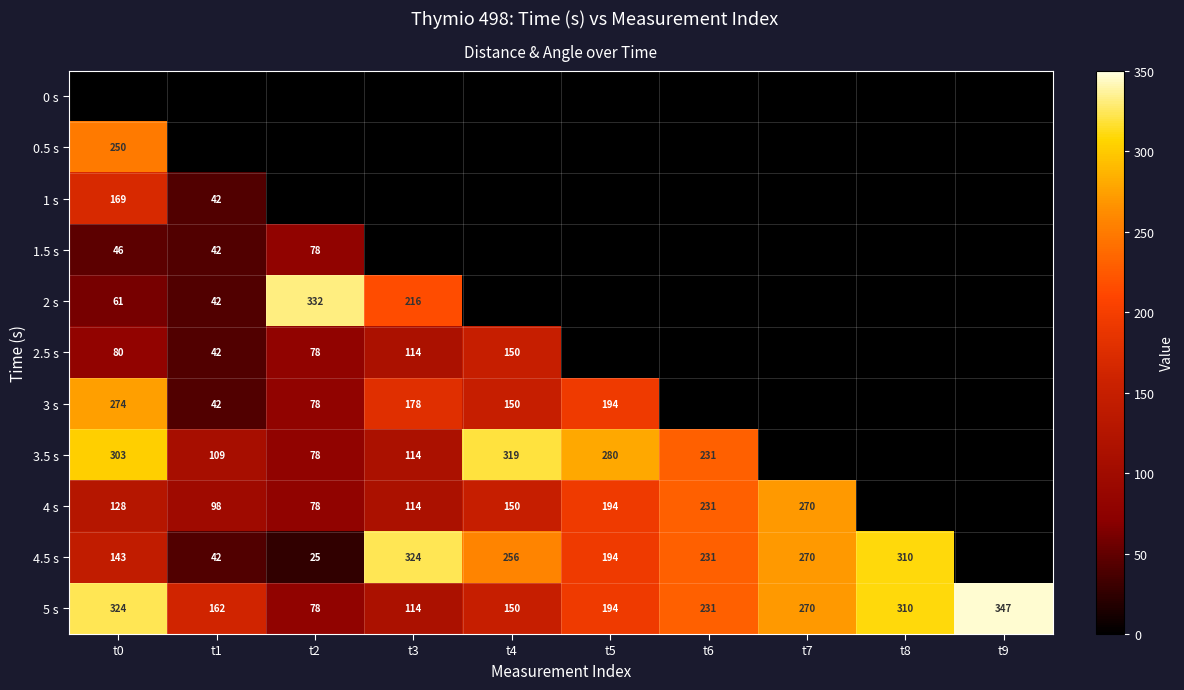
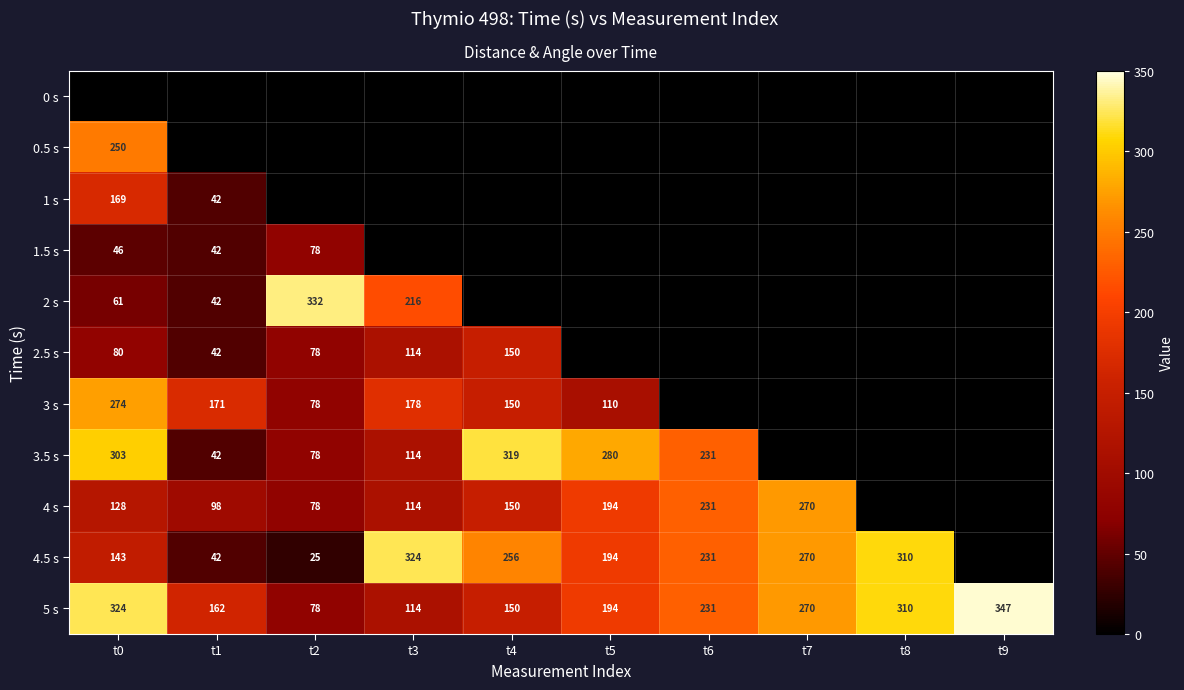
  {
    "0.5 s": {
      "t0": 250
    },
    "1 s": {
      "t0": 169,
      "t1": 42
    },
    "1.5 s": {
      "t0": 46,
      "t1": 42,
      "t2": 78
    },
    "2 s": {
      "t0": 61,
      "t1": 42,
      "t2": 332,
      "t3": 216
    },
    "2.5 s": {
      "t0": 80,
      "t1": 42,
      "t2": 78,
      "t3": 114,
      "t4": 150
    },
    "3 s": {
      "t0": 274,
-     "t1": 42,
+     "t1": 171,
      "t2": 78,
      "t3": 178,
      "t4": 150,
-     "t5": 194
+     "t5": 110
    },
    "3.5 s": {
      "t0": 303,
-     "t1": 109,
+     "t1": 42,
      "t2": 78,
      "t3": 114,
      "t4": 319,
      "t5": 280,
      "t6": 231
    },
    "4 s": {
      "t0": 128,
      "t1": 98,
      "t2": 78,
      "t3": 114,
      "t4": 150,
      "t5": 194,
      "t6": 231,
      "t7": 270
    },
    "4.5 s": {
      "t0": 143,
      "t1": 42,
      "t2": 25,
      "t3": 324,
      "t4": 256,
      "t5": 194,
      "t6": 231,
      "t7": 270,
      "t8": 310
    },
    "5 s": {
      "t0": 324,
      "t1": 162,
      "t2": 78,
      "t3": 114,
      "t4": 150,
      "t5": 194,
      "t6": 231,
      "t7": 270,
      "t8": 310,
      "t9": 347
    }
  }
